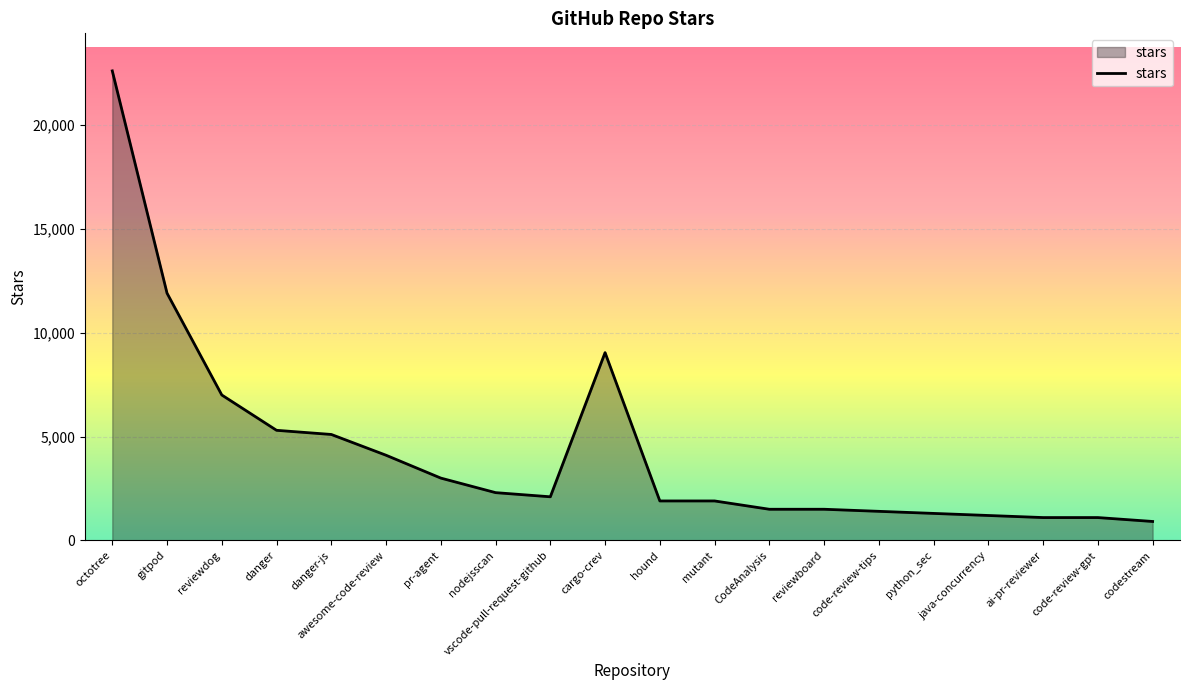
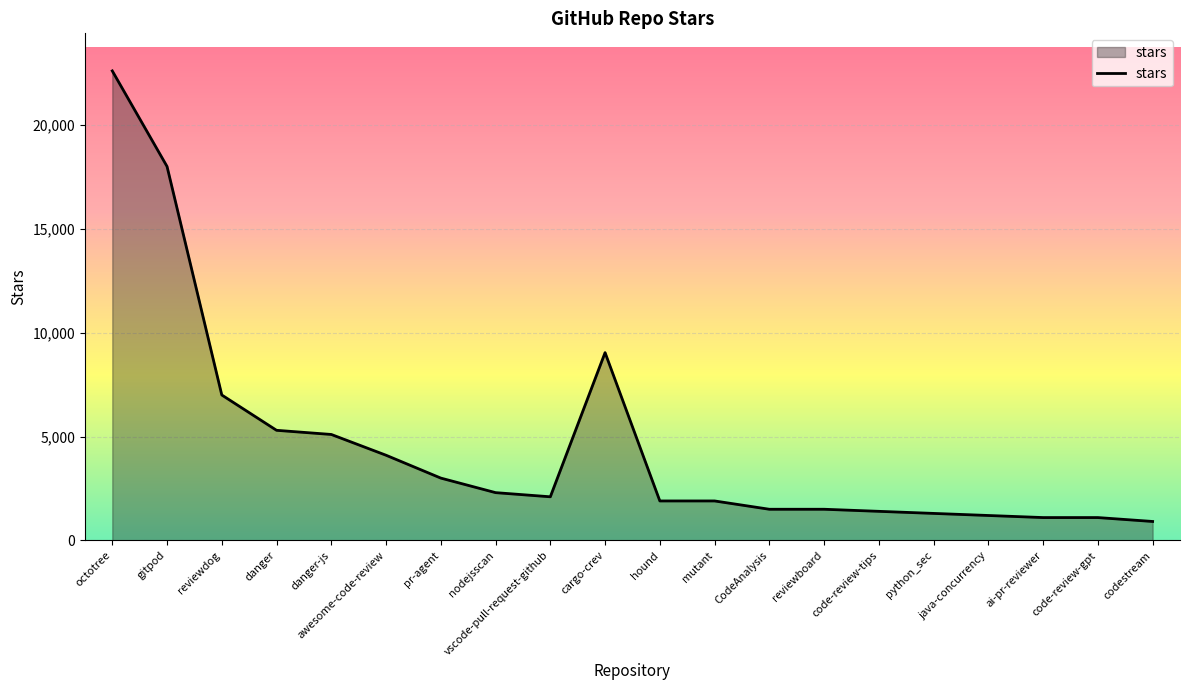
  {
    "octotree": "22,600",
-   "gitpod": "11,900",
+   "gitpod": "18,000",
    "reviewdog": "7,000",
    "danger": "5,300",
    "danger-js": "5,100",
    "awesome-code-review": "4,100",
    "pr-agent": "3,000",
    "nodejsscan": "2,300",
    "vscode-pull-request-github": "2,100",
    "cargo-crev": "9,000",
    "hound": "1,900",
    "mutant": "1,900",
    "CodeAnalysis": "1,500",
    "reviewboard": "1,500",
    "code-review-tips": "1,400",
    "python_sec": "1,300",
    "java-concurrency": "1,200",
    "ai-pr-reviewer": "1,100",
    "code-review-gpt": "1,100",
    "codestream": "900"
  }
